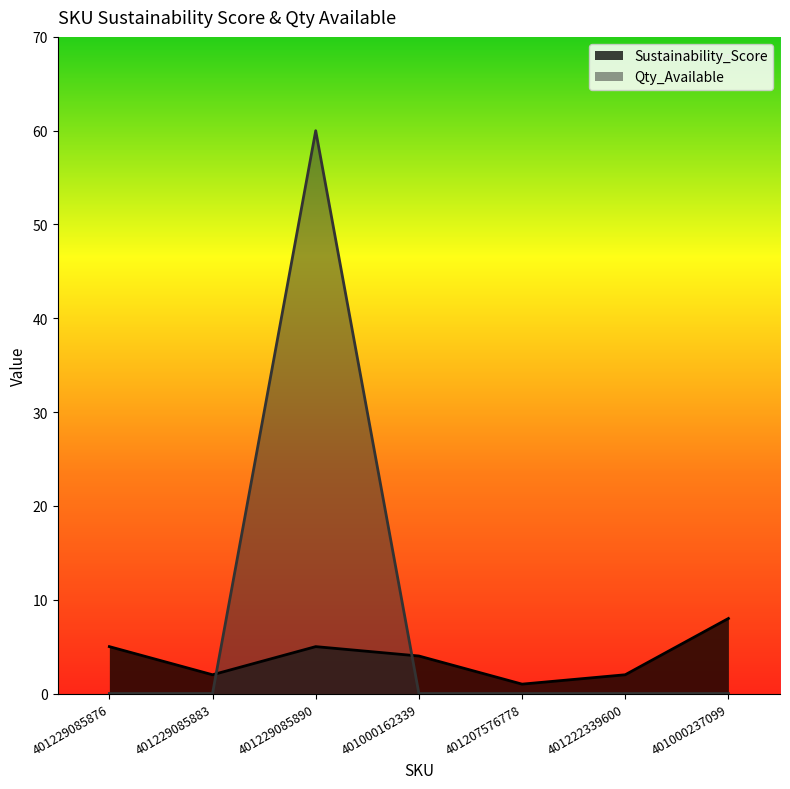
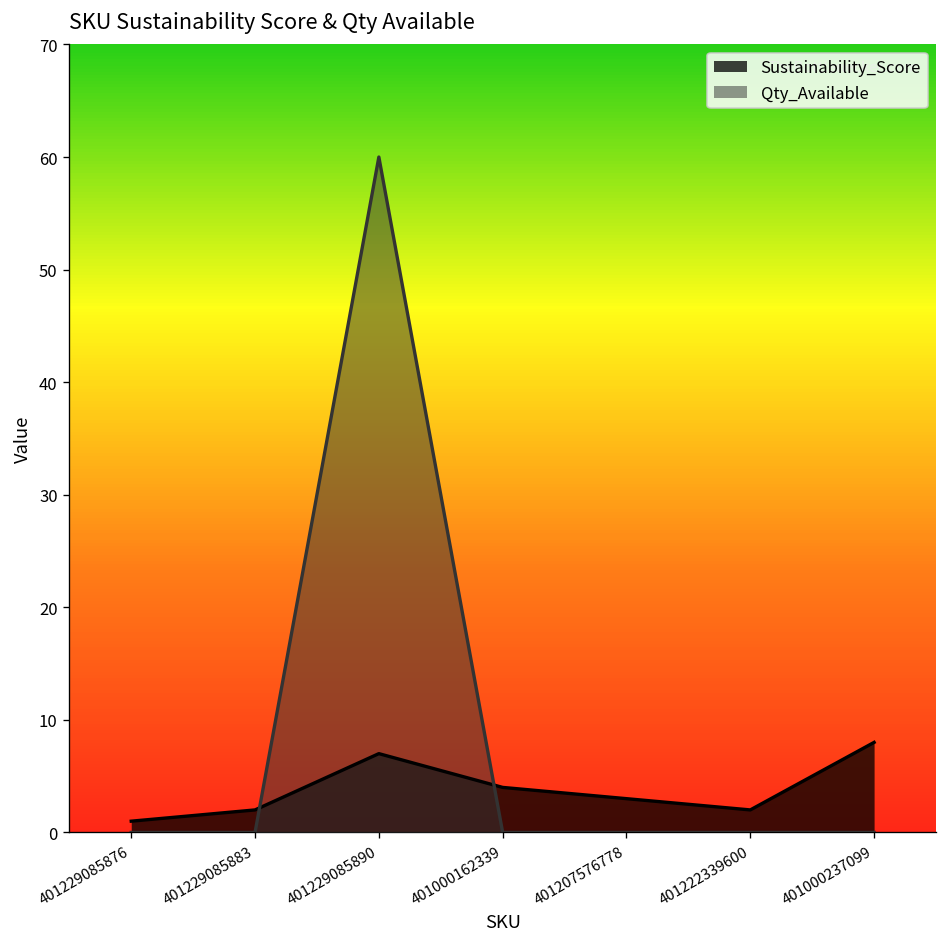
  {
    "Sustainability_Score": {
-     "401229085876": 5,
+     "401229085876": 1,
      "401229085883": 2,
-     "401229085890": 5,
+     "401229085890": 7,
      "401000162339": 4,
-     "401207576778": 1,
+     "401207576778": 3,
      "401222339600": 2,
      "401000237099": 8
    },
    "Qty_Available": {
      "401229085876": 0,
      "401229085883": 0,
      "401229085890": 60,
      "401000162339": 0,
      "401207576778": 0,
      "401222339600": 0,
      "401000237099": 0
    }
  }
